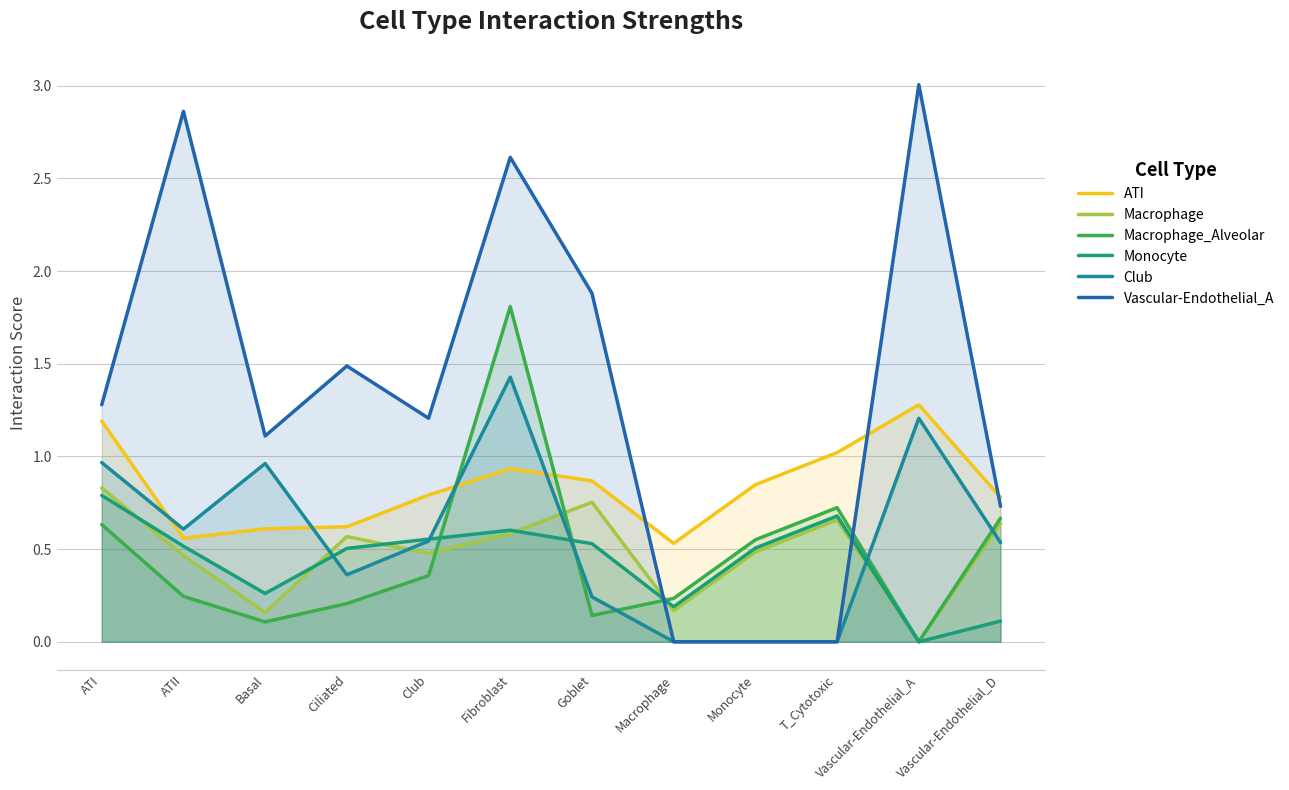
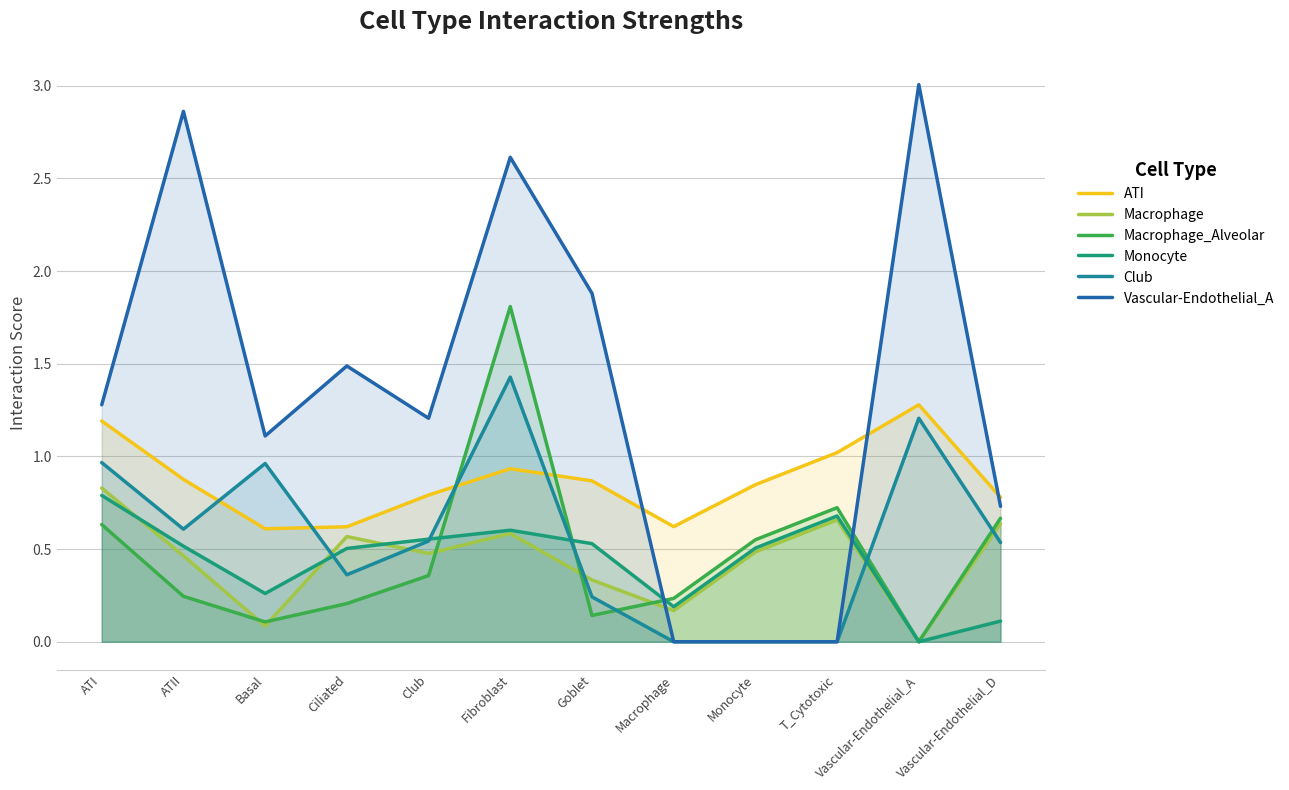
  {
    "ATI": {
      "ATI": 1.19,
-     "ATII": 0.56,
+     "ATII": 0.88,
      "Basal": 0.61,
      "Ciliated": 0.62,
      "Club": 0.79,
      "Fibroblast": 0.93,
      "Goblet": 0.87,
-     "Macrophage": 0.53,
+     "Macrophage": 0.62,
      "Monocyte": 0.85,
      "T_Cytotoxic": 1.02,
      "Vascular-Endothelial_A": 1.28,
      "Vascular-Endothelial_D": 0.78
    },
    "Macrophage": {
      "ATI": 0.83,
      "ATII": 0.46,
-     "Basal": 0.16,
+     "Basal": 0.08,
      "Ciliated": 0.57,
      "Club": 0.48,
      "Fibroblast": 0.58,
-     "Goblet": 0.75,
+     "Goblet": 0.33,
      "Macrophage": 0.17,
      "Monocyte": 0.48,
      "T_Cytotoxic": 0.66,
      "Vascular-Endothelial_D": 0.64
    }
  }
